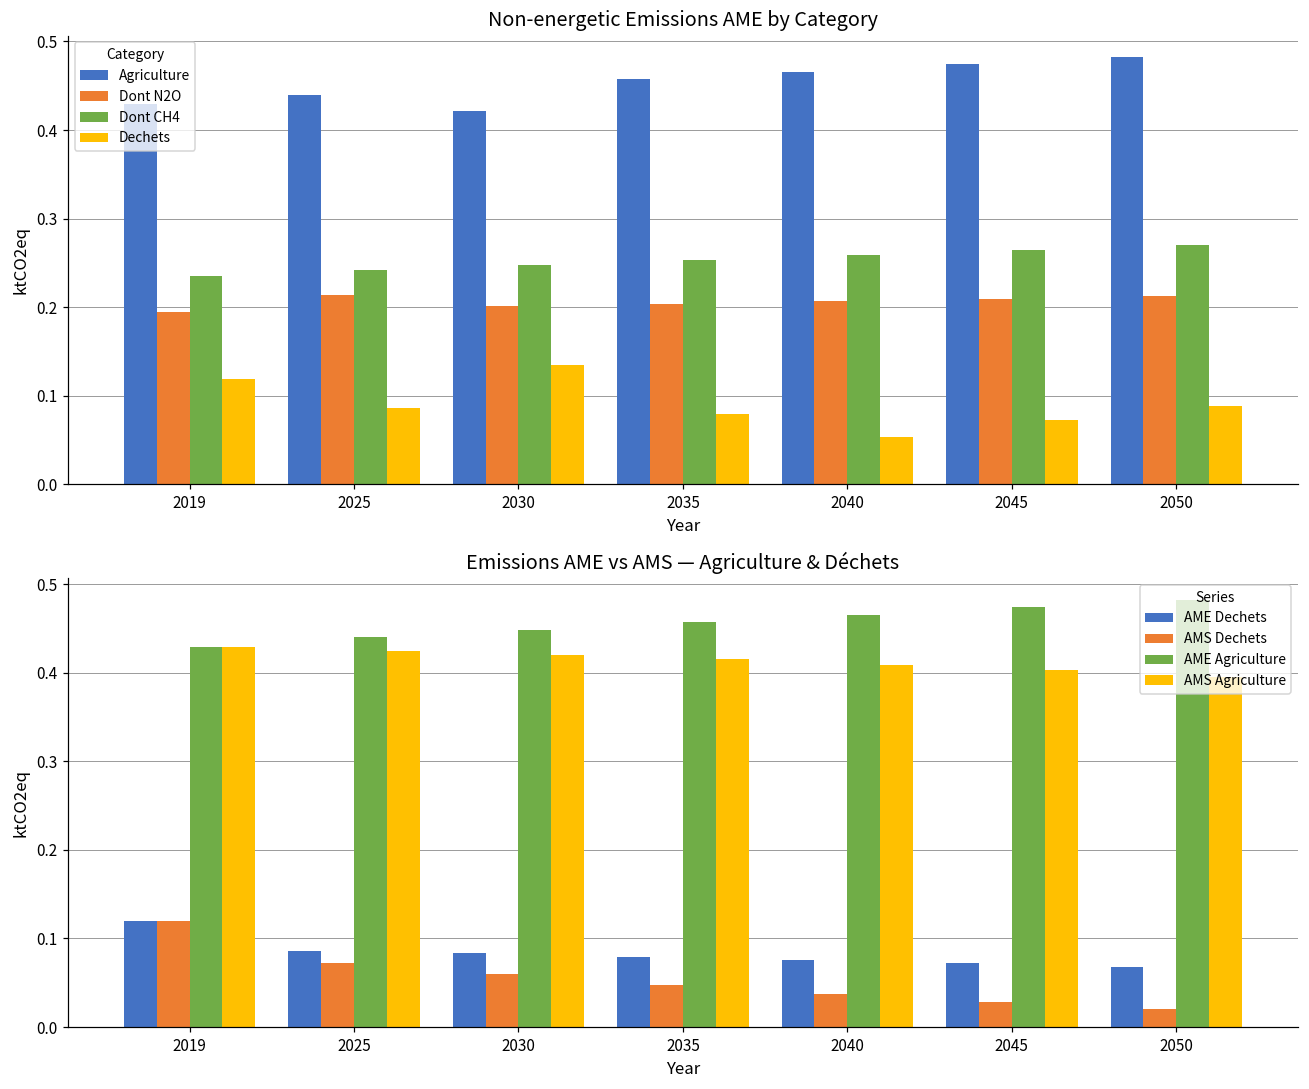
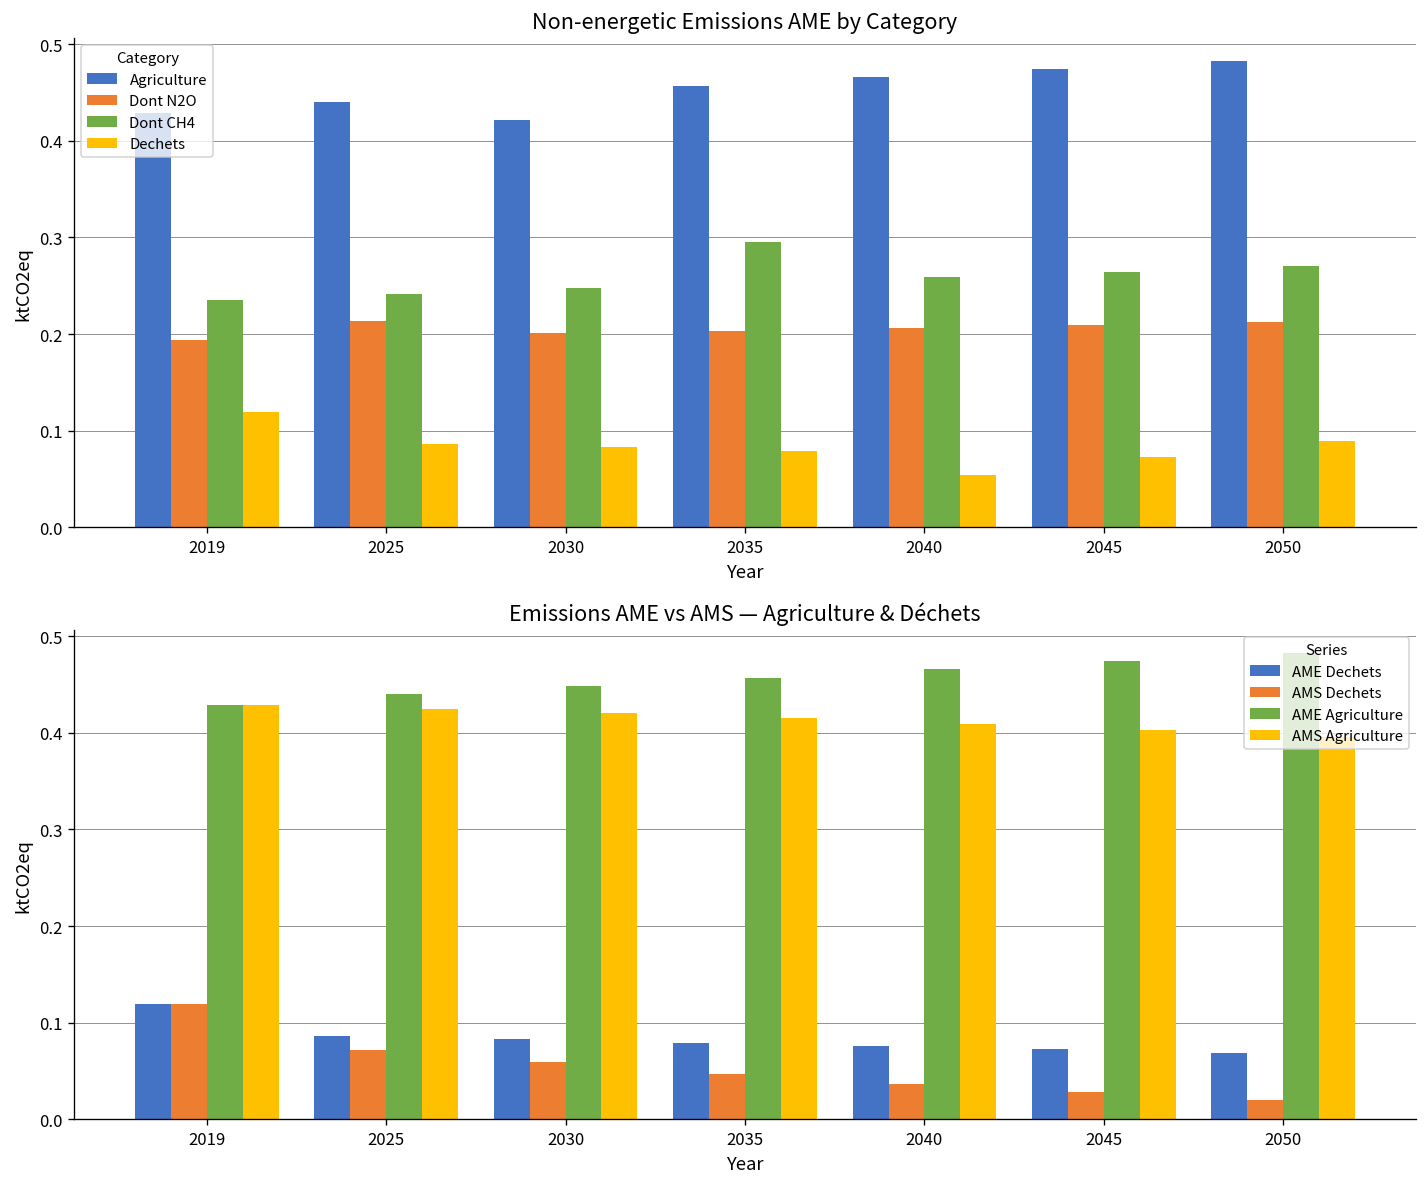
  {
    "Non-energetic Emissions AME by Category": {
      "Agriculture": {
        "2025": 0.44,
        "2030": 0.42,
        "2035": 0.46,
        "2040": 0.47,
        "2045": 0.47,
        "2050": 0.48
      },
      "Dont N2O": {
        "2019": 0.19,
        "2025": 0.21,
        "2030": 0.20,
        "2035": 0.20,
        "2040": 0.21,
        "2045": 0.21,
        "2050": 0.21
      },
      "Dont CH4": {
        "2019": 0.24,
        "2025": 0.24,
        "2030": 0.25,
-       "2035": 0.25,
+       "2035": 0.30,
        "2040": 0.26,
        "2045": 0.26,
        "2050": 0.27
      },
      "Dechets": {
        "2019": 0.12,
        "2025": 0.09,
-       "2030": 0.13,
+       "2030": 0.08,
        "2035": 0.08,
        "2040": 0.05,
        "2045": 0.07,
        "2050": 0.09
      }
    },
    "Emissions AME vs AMS — Agriculture & Déchets": {
      "AME Dechets": {
        "2019": 0.12,
        "2025": 0.09,
        "2030": 0.08,
        "2035": 0.08,
        "2040": 0.08,
        "2045": 0.07,
        "2050": 0.07
      },
      "AMS Dechets": {
        "2019": 0.12,
        "2025": 0.07,
        "2030": 0.06,
        "2035": 0.05,
        "2040": 0.04,
        "2045": 0.03,
        "2050": 0.02
      },
      "AME Agriculture": {
        "2019": 0.43,
        "2025": 0.44,
        "2030": 0.45,
        "2035": 0.46,
        "2040": 0.47,
        "2045": 0.47
      },
      "AMS Agriculture": {
        "2019": 0.43,
        "2025": 0.42,
        "2030": 0.42,
        "2035": 0.41,
        "2040": 0.41,
        "2045": 0.40
      }
    }
  }
